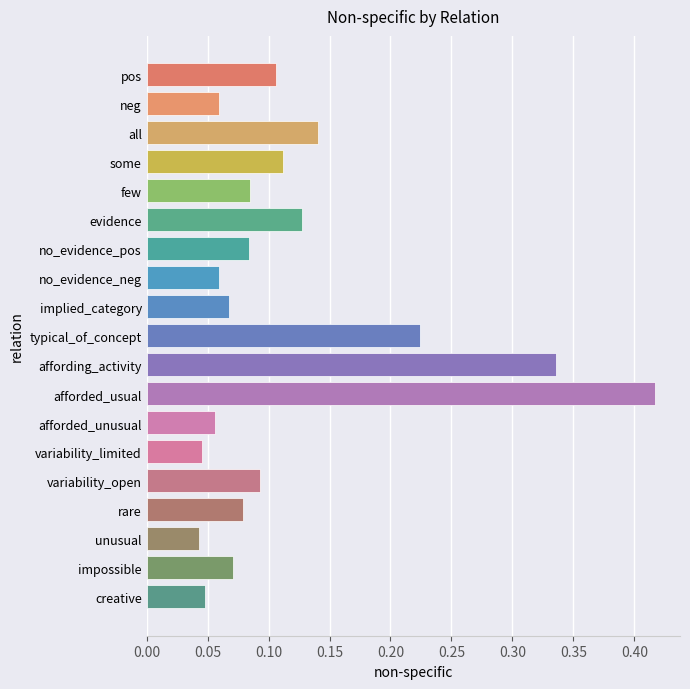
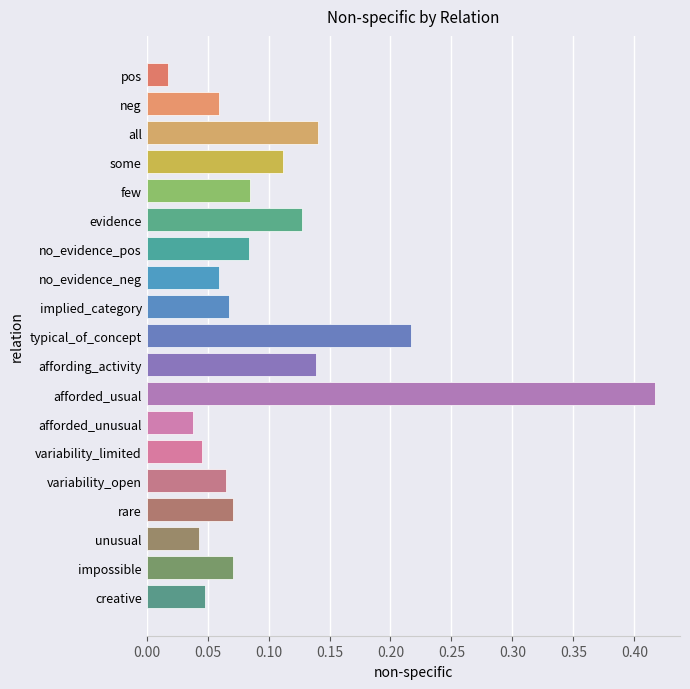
  {
-   "pos": 0.106,
+   "pos": 0.017,
    "neg": 0.059,
    "all": 0.140,
    "some": 0.112,
    "few": 0.084,
    "evidence": 0.127,
    "no_evidence_pos": 0.084,
    "no_evidence_neg": 0.060,
    "implied_category": 0.067,
-   "typical_of_concept": 0.224,
-   "affording_activity": 0.335,
+   "typical_of_concept": 0.217,
+   "affording_activity": 0.139,
    "afforded_usual": 0.417,
-   "afforded_unusual": 0.056,
+   "afforded_unusual": 0.038,
    "variability_limited": 0.045,
-   "variability_open": 0.093,
-   "rare": 0.079,
+   "variability_open": 0.065,
+   "rare": 0.071,
    "unusual": 0.043,
    "impossible": 0.071,
    "creative": 0.048
  }
